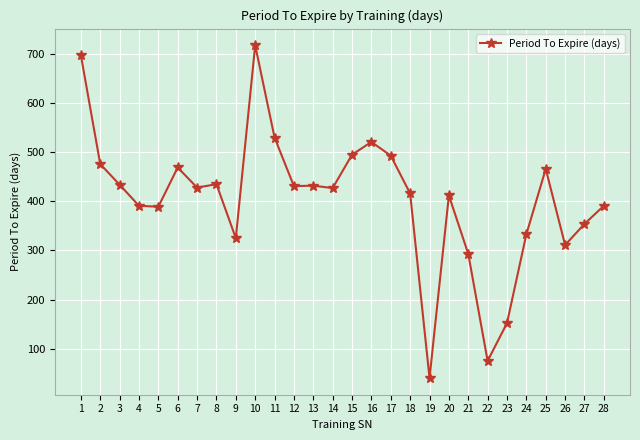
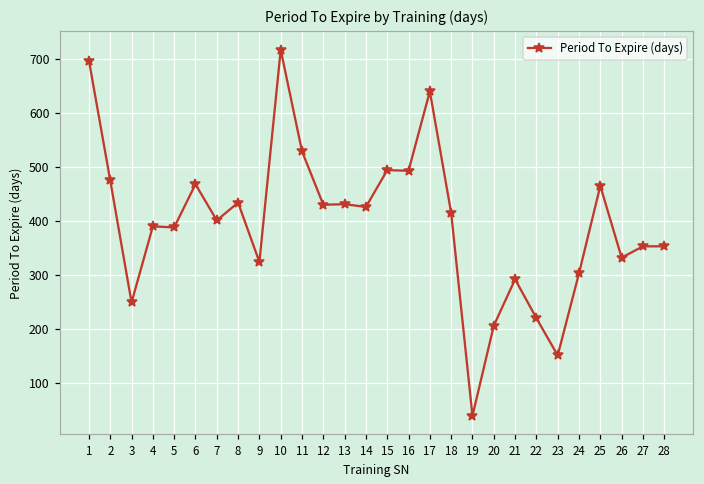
  {
    "1": 700,
    "2": 480,
-   "3": 430,
+   "3": 250,
    "4": 390,
    "5": 390,
    "6": 470,
-   "7": 430,
+   "7": 400,
    "8": 440,
    "9": 330,
    "10": 720,
    "11": 530,
    "12": 430,
    "13": 430,
    "14": 430,
    "15": 500,
-   "16": 520,
-   "17": 490,
+   "16": 490,
+   "17": 640,
    "18": 420,
    "19": 40,
-   "20": 410,
+   "20": 210,
    "21": 290,
-   "22": 80,
+   "22": 220,
    "23": 150,
-   "24": 330,
+   "24": 300,
    "25": 470,
-   "26": 310,
+   "26": 330,
    "27": 350,
-   "28": 390
+   "28": 350
  }
